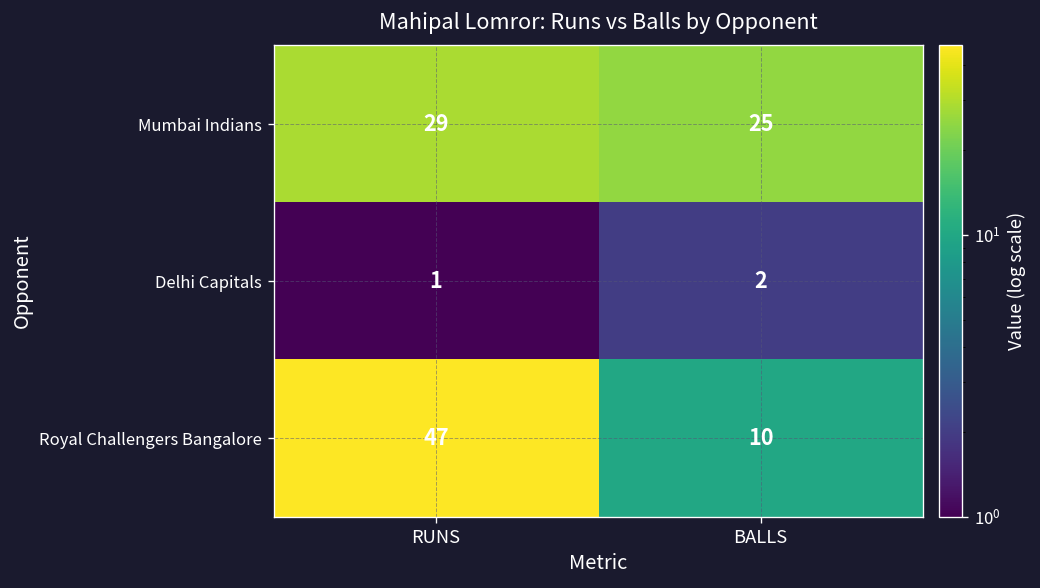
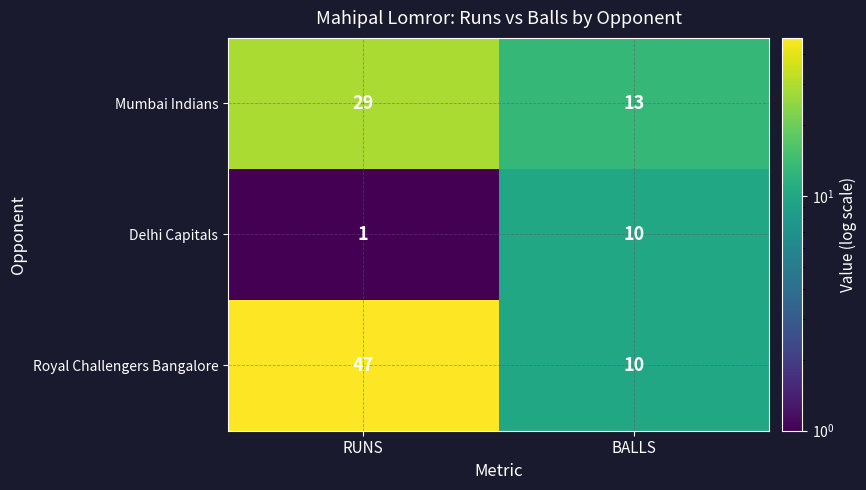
  {
    "Mumbai Indians": {
      "RUNS": 29,
-     "BALLS": 25
+     "BALLS": 13
    },
    "Delhi Capitals": {
      "RUNS": 1,
-     "BALLS": 2
+     "BALLS": 10
    },
    "Royal Challengers Bangalore": {
      "RUNS": 47,
      "BALLS": 10
    }
  }
